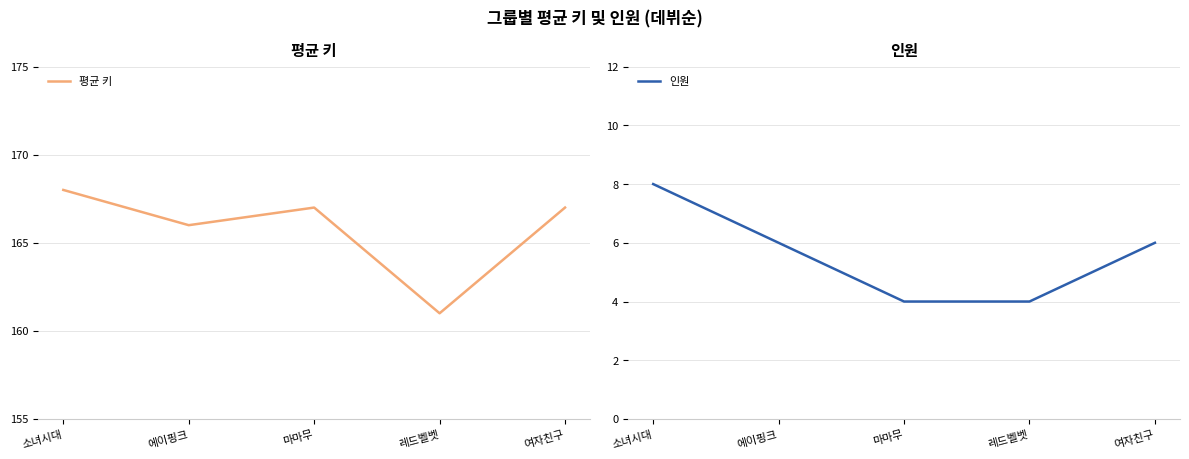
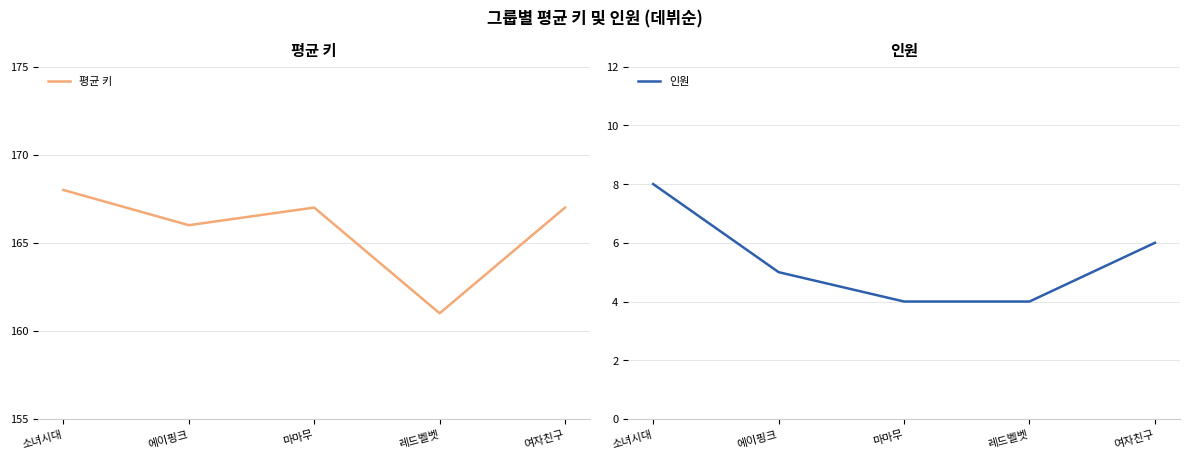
  {
    "평균 키": {
      "소녀시대": 168.0,
      "에이핑크": 166.0,
      "마마무": 167.0,
      "레드벨벳": 161.0,
      "여자친구": 167.0
    },
    "인원": {
      "소녀시대": 8,
-     "에이핑크": 6,
+     "에이핑크": 5,
      "마마무": 4,
      "레드벨벳": 4,
      "여자친구": 6
    }
  }
